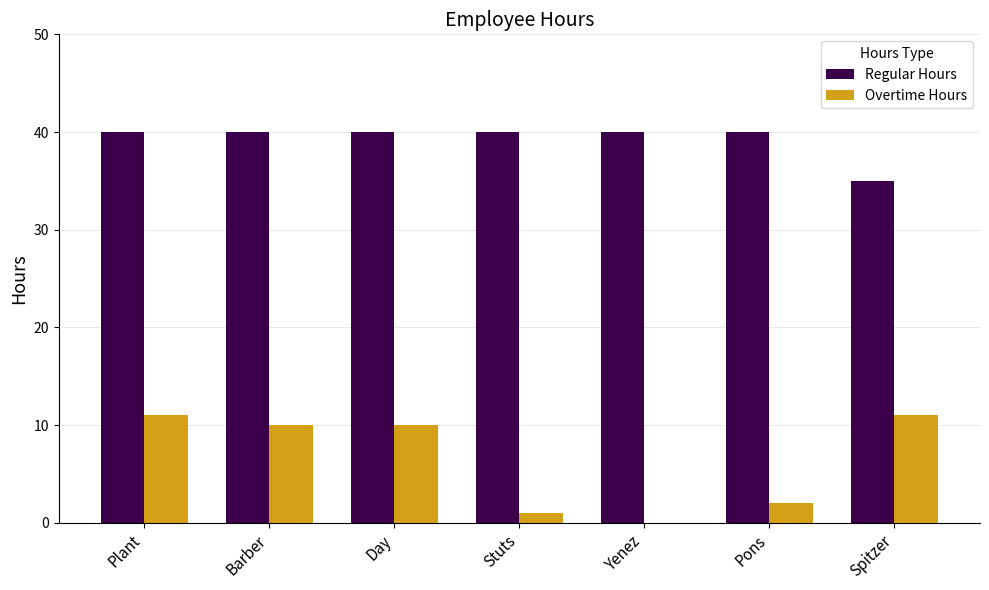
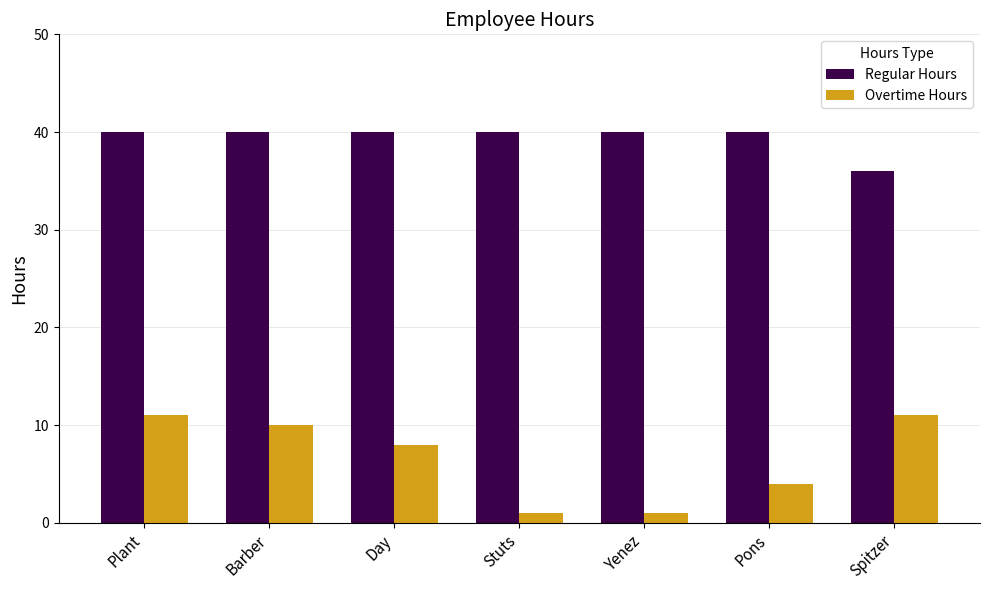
  {
    "Regular Hours": {
      "Plant": 40,
      "Barber": 40,
      "Day": 40,
      "Stuts": 40,
      "Yenez": 40,
      "Pons": 40,
-     "Spitzer": 35
+     "Spitzer": 36
    },
    "Overtime Hours": {
      "Plant": 11,
      "Barber": 10,
-     "Day": 10,
+     "Day": 8,
      "Stuts": 1,
-     "Yenez": 0,
-     "Pons": 2,
+     "Yenez": 1,
+     "Pons": 4,
      "Spitzer": 11
    }
  }
